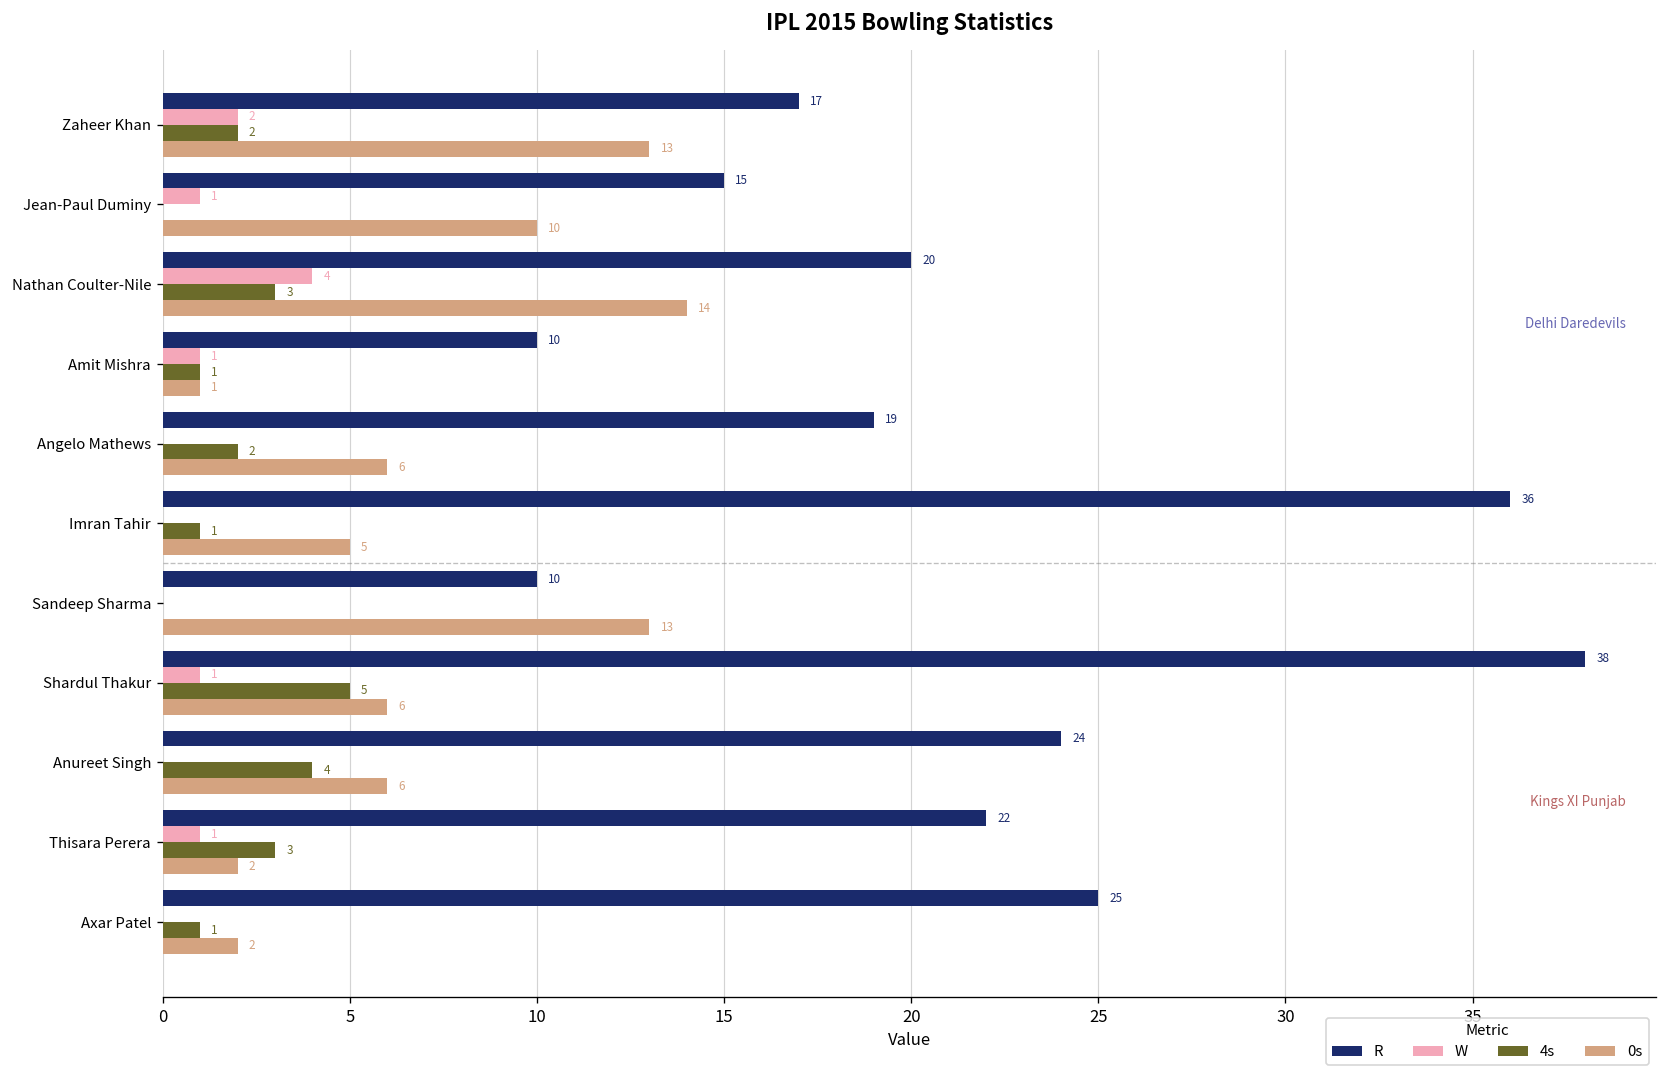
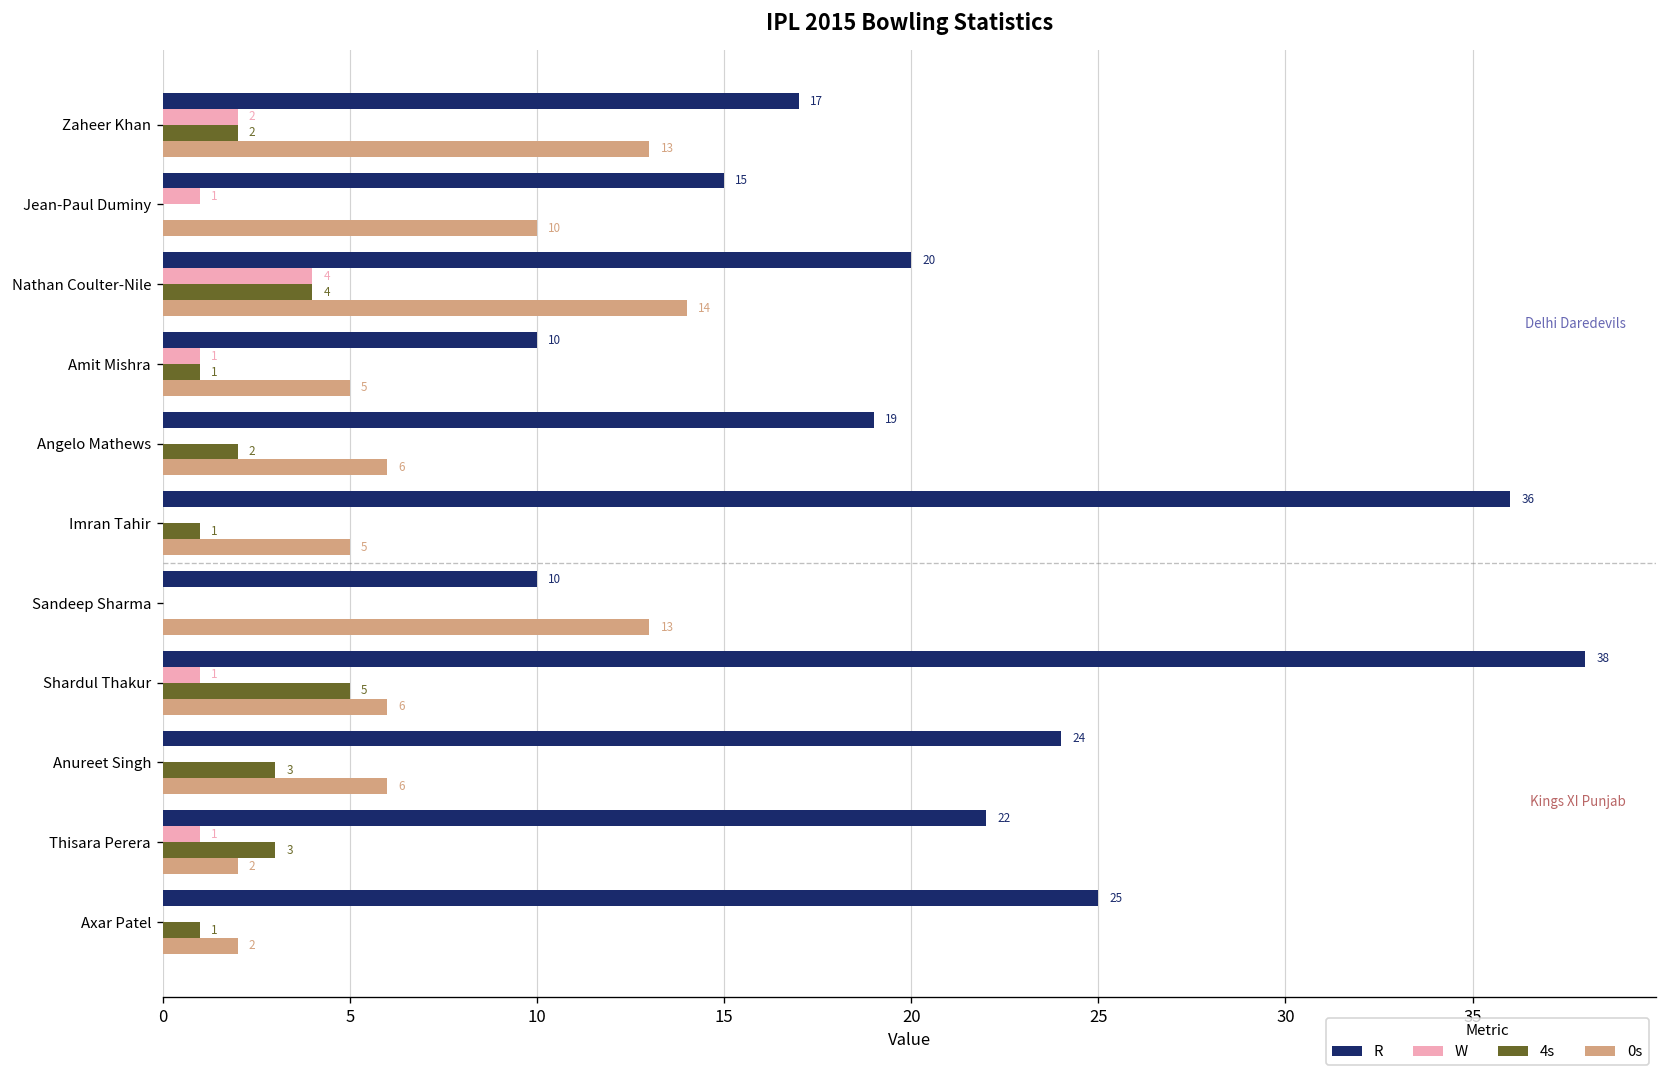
  {
    "R": {
      "Zaheer Khan": 17,
      "Jean-Paul Duminy": 15,
      "Nathan Coulter-Nile": 20,
      "Amit Mishra": 10,
      "Angelo Mathews": 19,
      "Imran Tahir": 36,
      "Sandeep Sharma": 10,
      "Shardul Thakur": 38,
      "Anureet Singh": 24,
      "Thisara Perera": 22,
      "Axar Patel": 25
    },
    "W": {
      "Zaheer Khan": 2,
      "Jean-Paul Duminy": 1,
      "Nathan Coulter-Nile": 4,
      "Amit Mishra": 1,
      "Shardul Thakur": 1,
      "Thisara Perera": 1
    },
    "4s": {
      "Zaheer Khan": 2,
-     "Nathan Coulter-Nile": 3,
+     "Nathan Coulter-Nile": 4,
      "Amit Mishra": 1,
      "Angelo Mathews": 2,
      "Imran Tahir": 1,
      "Shardul Thakur": 5,
-     "Anureet Singh": 4,
+     "Anureet Singh": 3,
      "Thisara Perera": 3,
      "Axar Patel": 1
    },
    "0s": {
      "Zaheer Khan": 13,
      "Jean-Paul Duminy": 10,
      "Nathan Coulter-Nile": 14,
-     "Amit Mishra": 1,
+     "Amit Mishra": 5,
      "Angelo Mathews": 6,
      "Imran Tahir": 5,
      "Sandeep Sharma": 13,
      "Shardul Thakur": 6,
      "Anureet Singh": 6,
      "Thisara Perera": 2,
      "Axar Patel": 2
    }
  }
